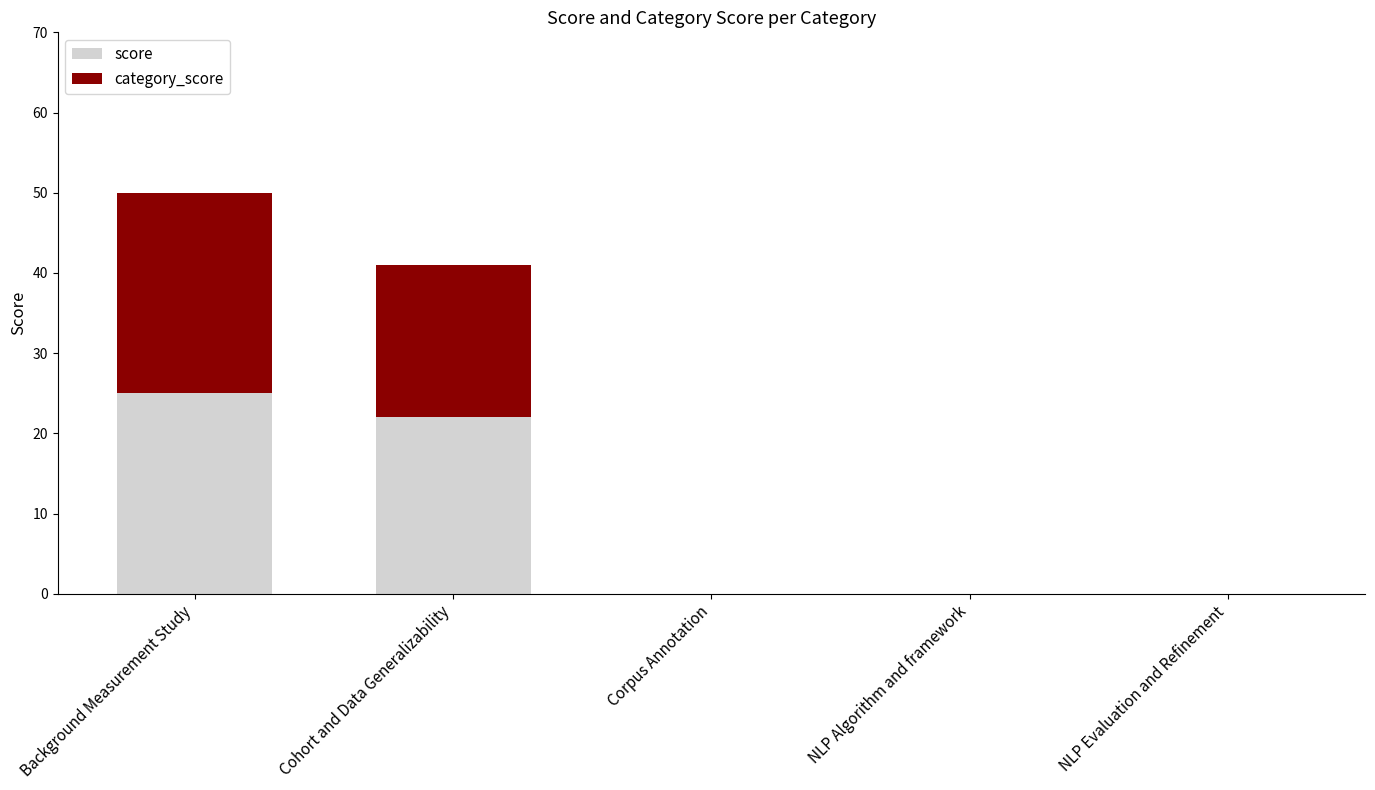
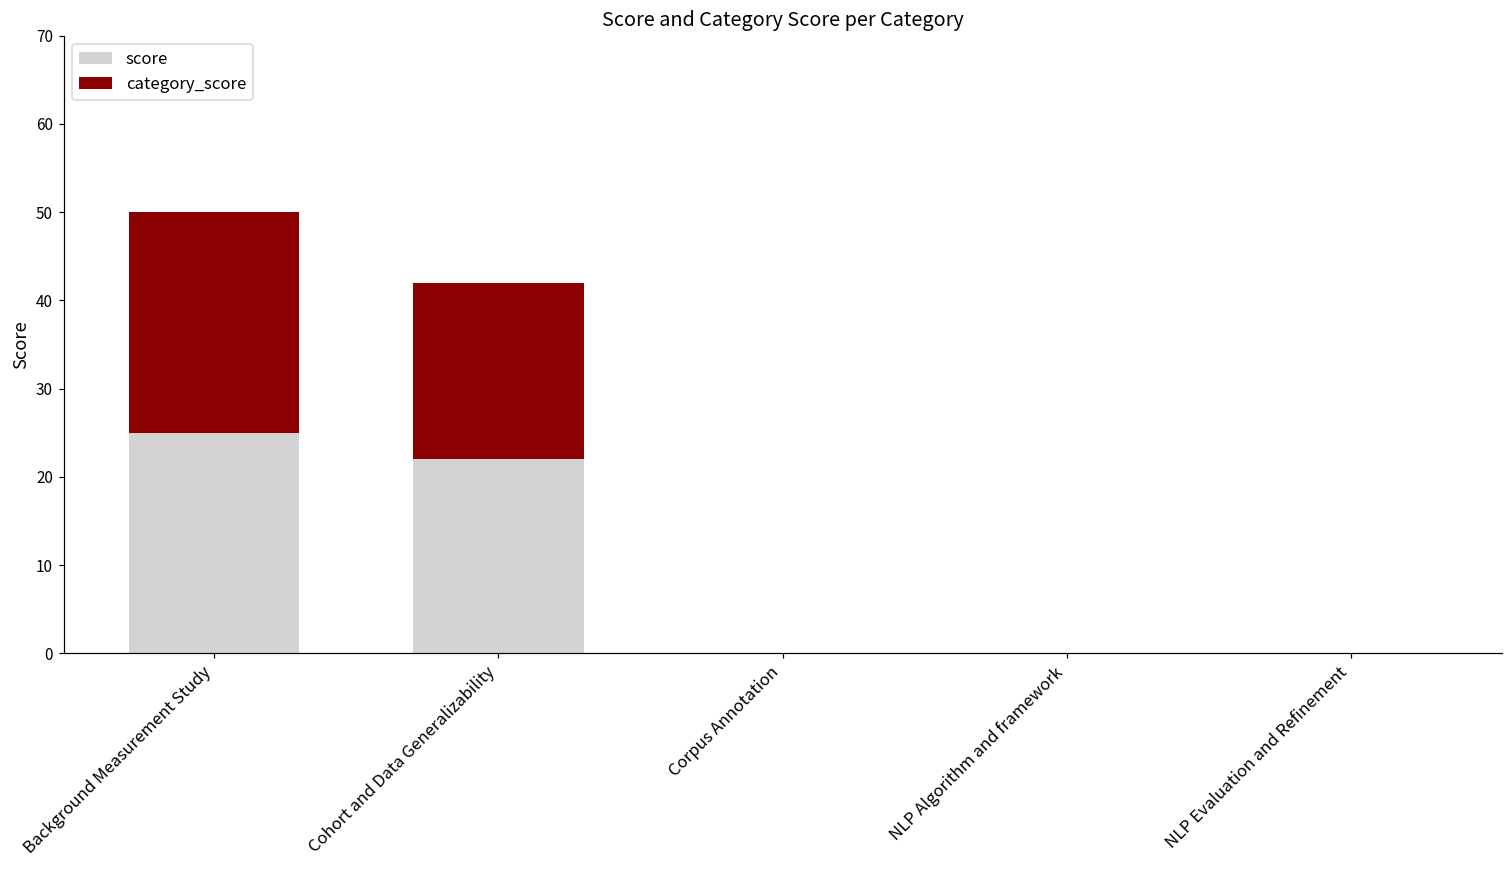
  {
    "score": {
      "Background Measurement Study": 25,
      "Cohort and Data Generalizability": 22,
      "Corpus Annotation": 0,
      "NLP Algorithm and framework": 0,
      "NLP Evaluation and Refinement": 0
    },
    "category_score": {
      "Background Measurement Study": 25,
-     "Cohort and Data Generalizability": 19,
+     "Cohort and Data Generalizability": 20,
      "Corpus Annotation": 0,
      "NLP Algorithm and framework": 0,
      "NLP Evaluation and Refinement": 0
    }
  }
